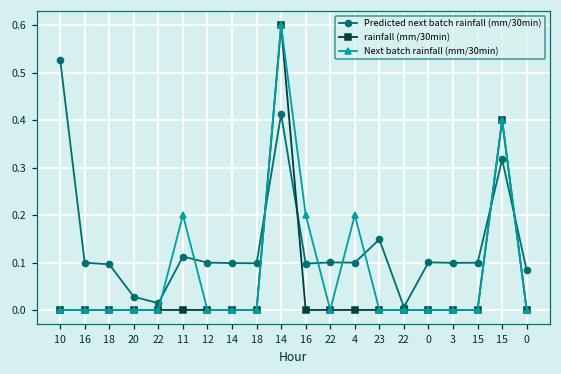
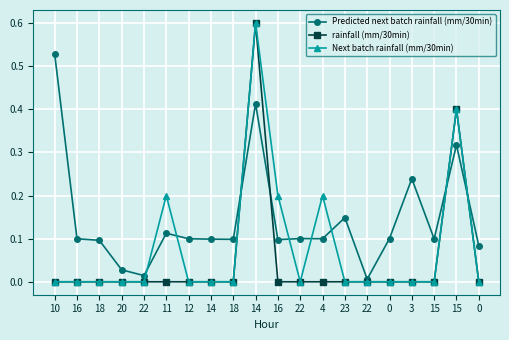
  {
    "Predicted next batch rainfall (mm/30min)": {
      "10": 0.53,
      "20": 0.03,
      "11": 0.11,
      "12": 0.10,
      "4": 0.10,
      "23": 0.15,
-     "3": 0.10
+     "3": 0.24
    },
    "rainfall (mm/30min)": {
      "11": 0.00,
      "4": 0.00
    },
    "Next batch rainfall (mm/30min)": {
      "11": 0.20,
      "4": 0.20
    }
  }
